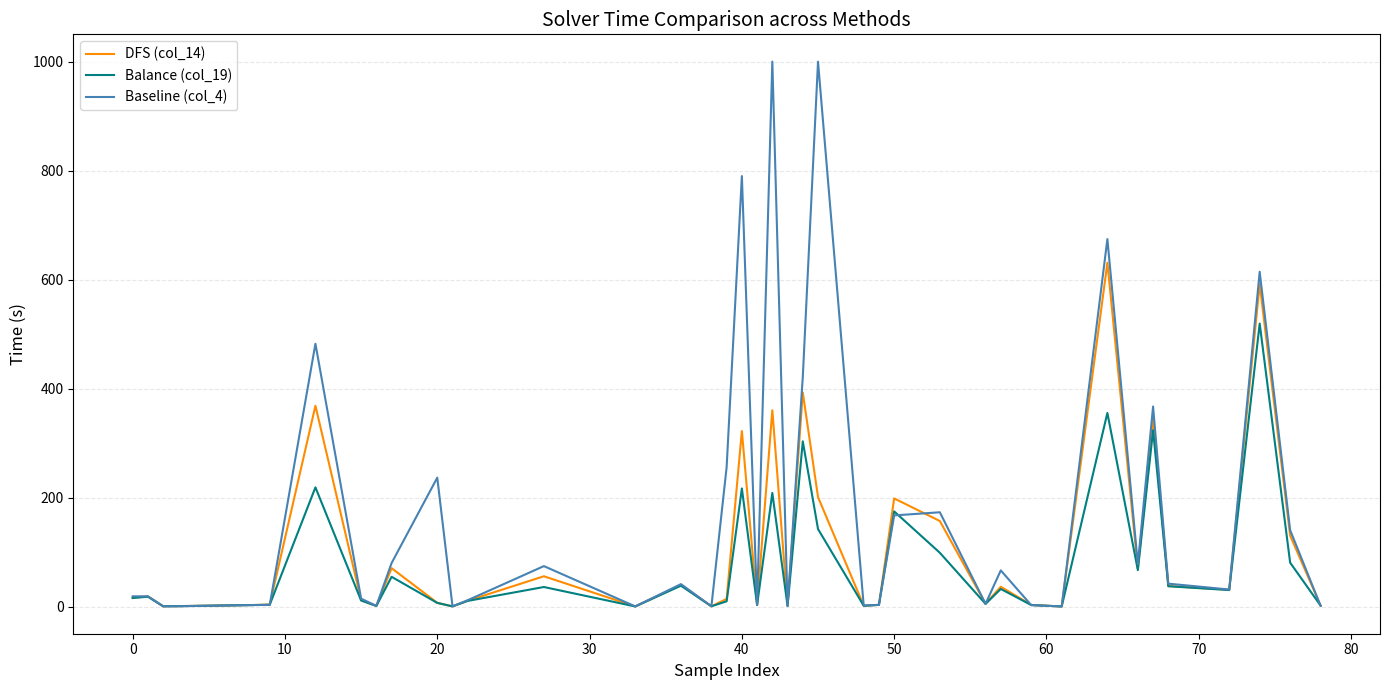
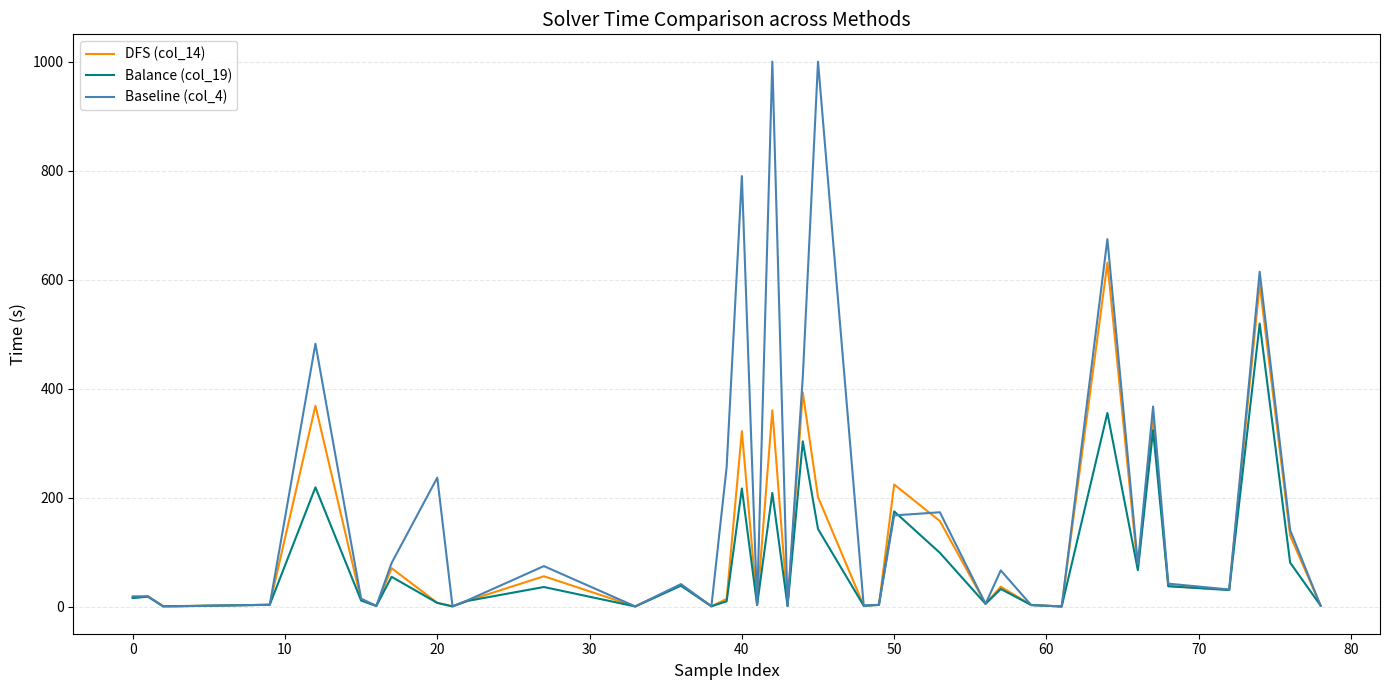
  {
    "DFS (col_14)": {
      "40": 320,
-     "50": 200
+     "50": 220
    },
    "Balance (col_19)": {
      "40": 220,
      "50": 180
    },
    "Baseline (col_4)": {
      "20": 240,
      "40": 790,
      "50": 170
    }
  }
